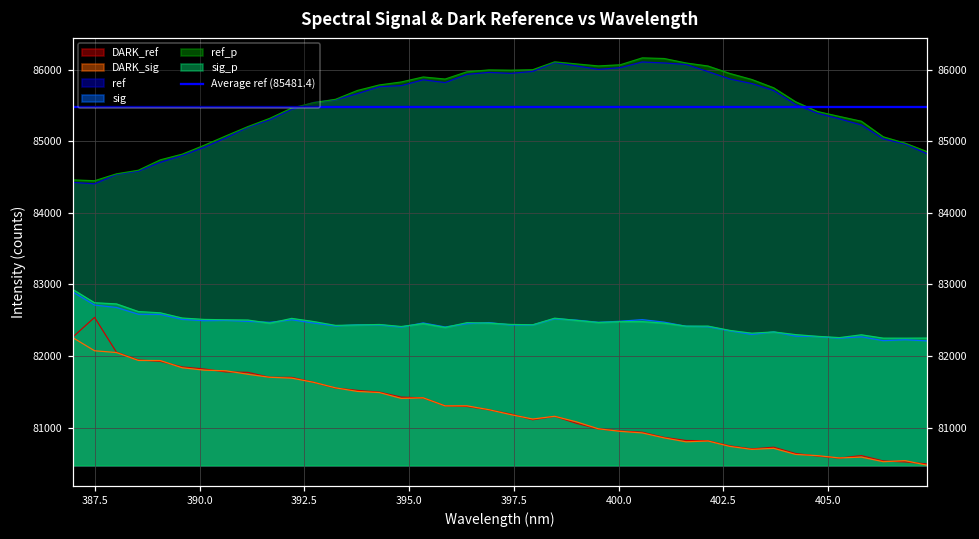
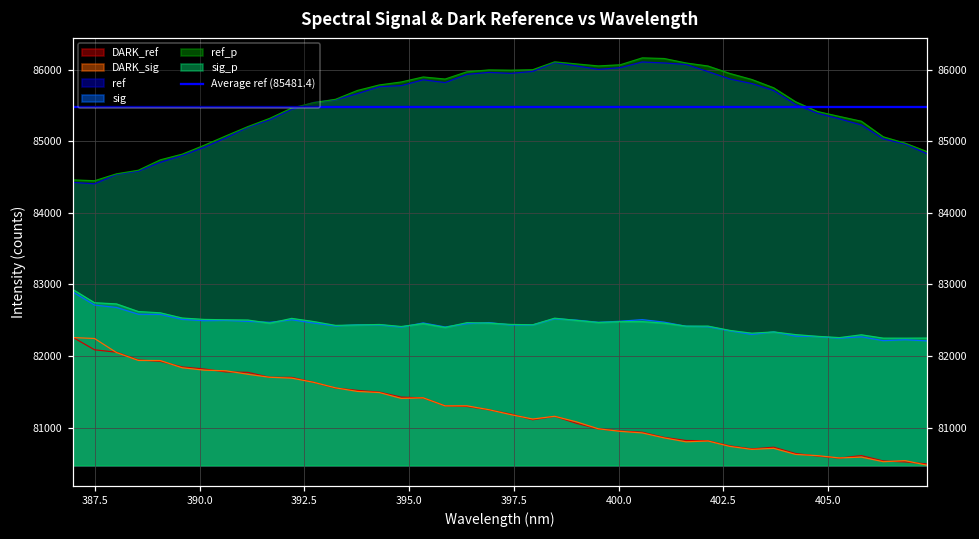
  {
    "DARK_ref": {
-     "387.5": 82500
+     "387.5": 82100
    },
    "DARK_sig": {
-     "387.5": 82100
+     "387.5": 82200
    },
    "ref": {
      "387.5": 84400
    },
    "ref_p": {
      "387.5": 84400
    }
  }
